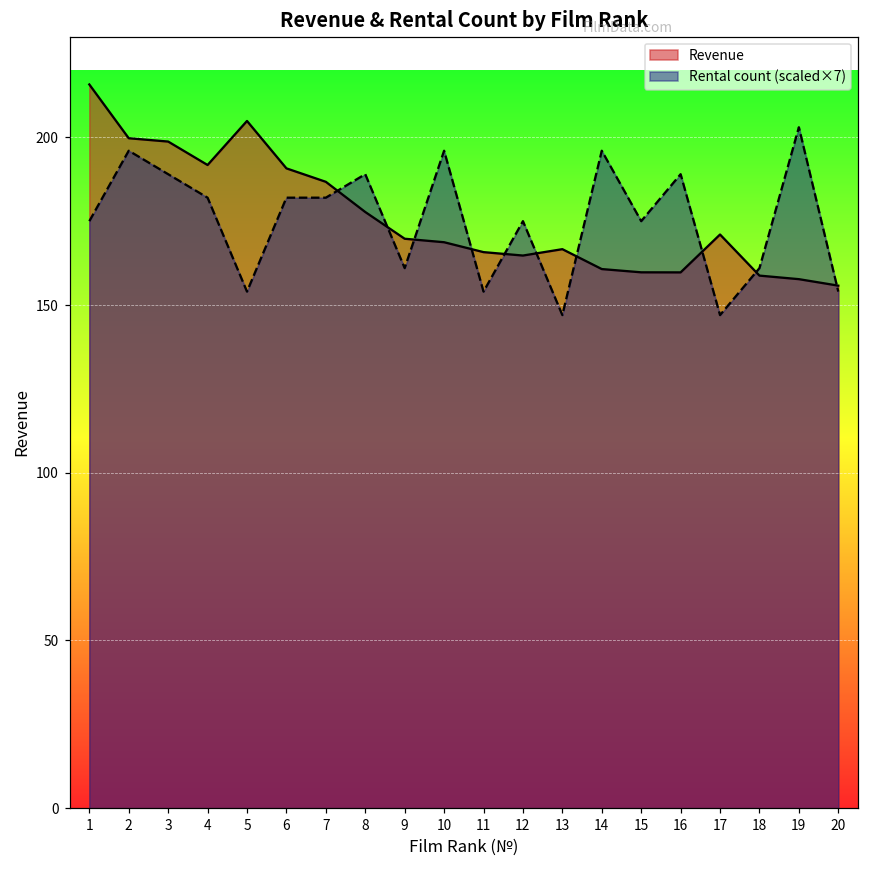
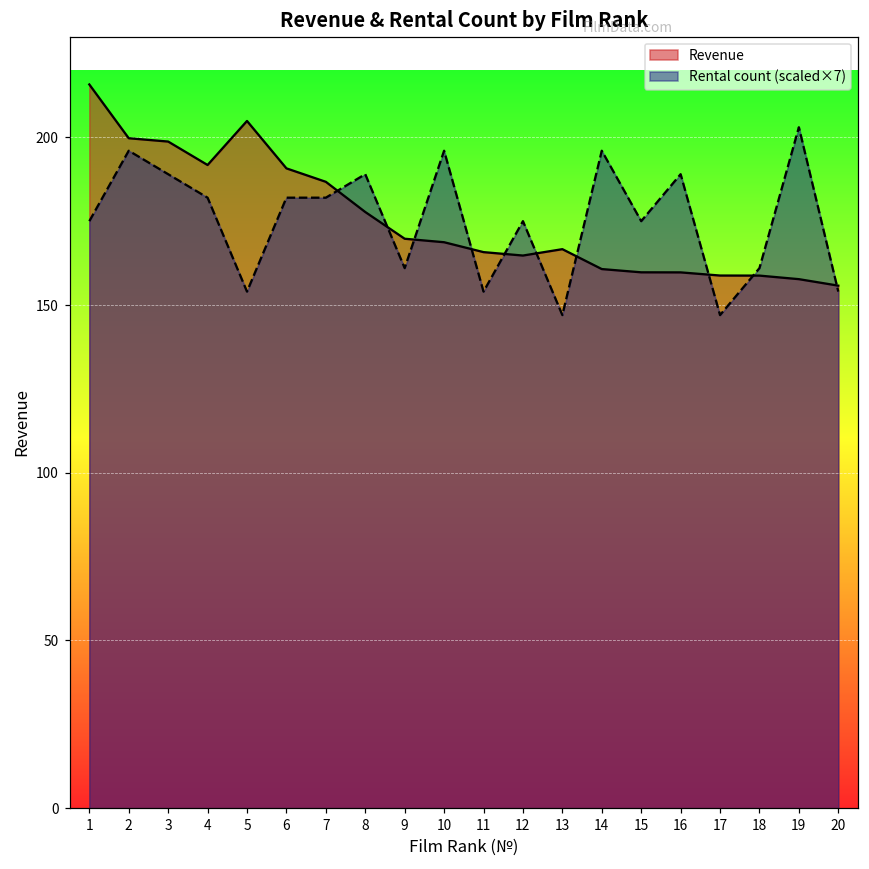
  {
    "Revenue": {
      "1": 216,
      "2": 200,
      "3": 199,
      "4": 192,
      "5": 205,
      "6": 191,
      "7": 187,
      "8": 178,
      "9": 170,
      "10": 169,
      "11": 166,
      "12": 165,
      "13": 167,
      "14": 161,
      "15": 160,
      "16": 160,
-     "17": 171,
+     "17": 159,
      "18": 159,
      "19": 158,
      "20": 156
    },
    "Rental count (scaled×7)": {
      "1": 175,
      "2": 196,
      "3": 189,
      "4": 182,
      "5": 154,
      "6": 182,
      "7": 182,
      "8": 189,
      "9": 161,
      "10": 196,
      "11": 154,
      "12": 175,
      "13": 147,
      "14": 196,
      "15": 175,
      "16": 189,
      "17": 147,
      "18": 161,
      "19": 203,
      "20": 154
    }
  }
